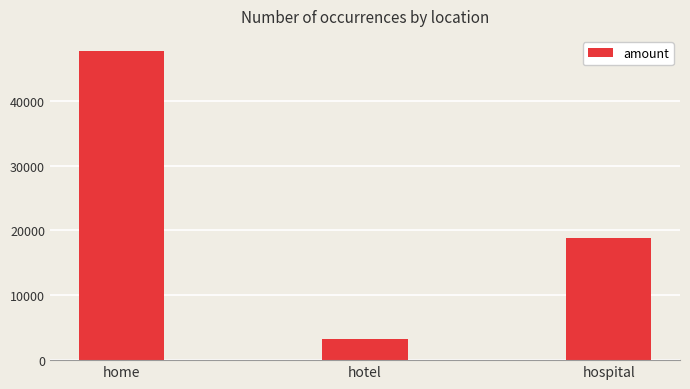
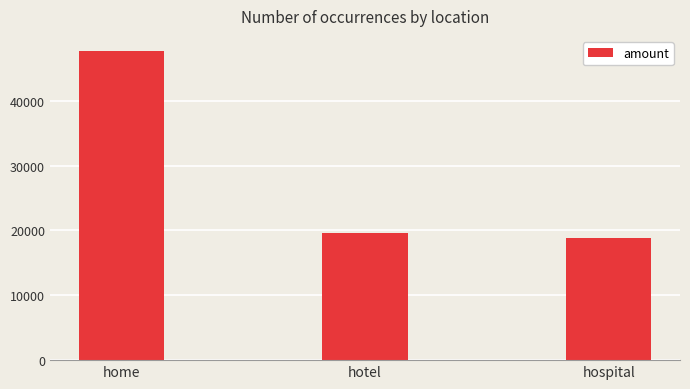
  {
    "home": 48000,
-   "hotel": 3000,
+   "hotel": 20000,
    "hospital": 19000
  }
